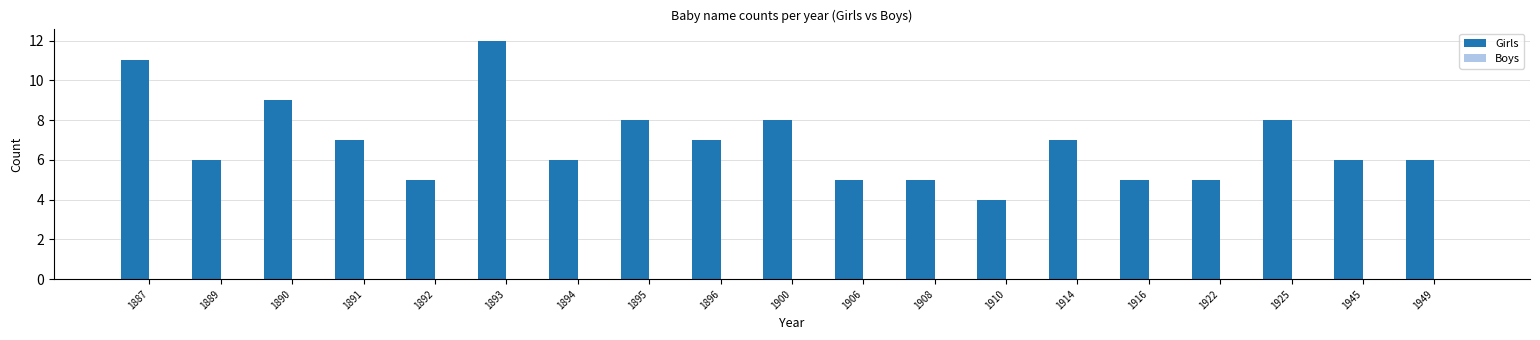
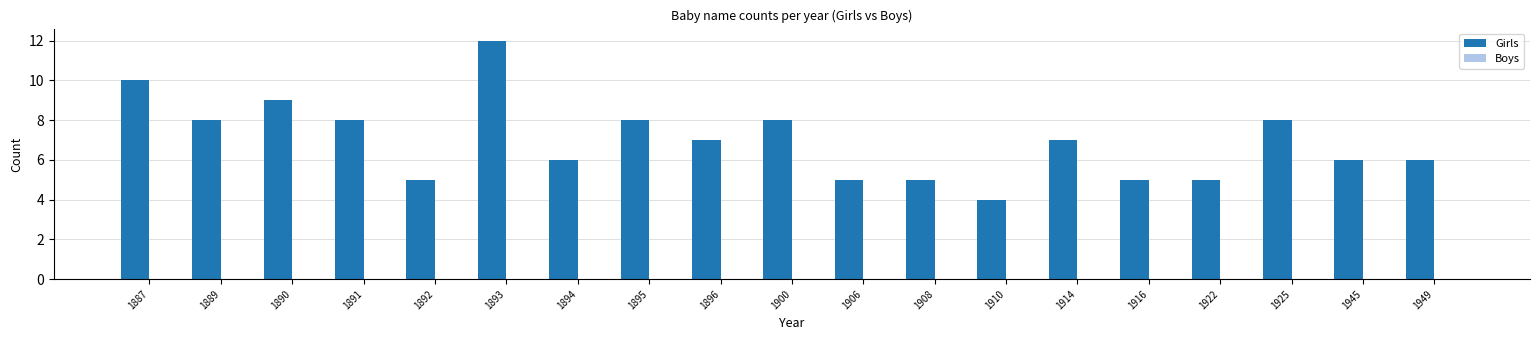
  {
    "Girls": {
-     "1887": 11,
-     "1889": 6,
+     "1887": 10,
+     "1889": 8,
      "1890": 9,
-     "1891": 7,
+     "1891": 8,
      "1892": 5,
      "1893": 12,
      "1894": 6,
      "1895": 8,
      "1896": 7,
      "1900": 8,
      "1906": 5,
      "1908": 5,
      "1910": 4,
      "1914": 7,
      "1916": 5,
      "1922": 5,
      "1925": 8,
      "1945": 6,
      "1949": 6
    },
    "Boys": {
      "1887": 0,
      "1889": 0,
      "1890": 0,
      "1891": 0,
      "1892": 0,
      "1893": 0,
      "1894": 0,
      "1895": 0,
      "1896": 0,
      "1900": 0,
      "1906": 0,
      "1908": 0,
      "1910": 0,
      "1914": 0,
      "1916": 0,
      "1922": 0,
      "1925": 0,
      "1945": 0,
      "1949": 0
    }
  }
